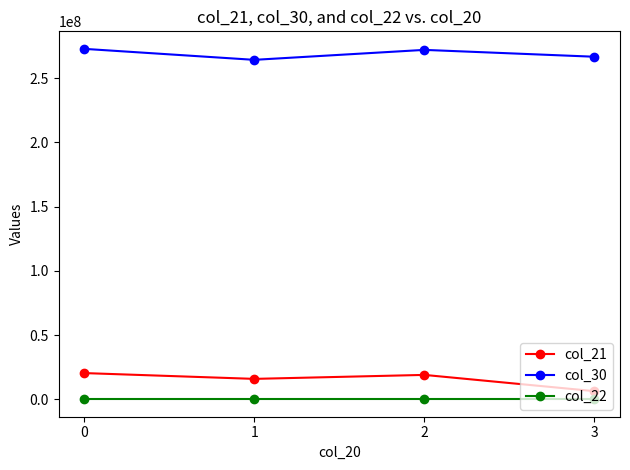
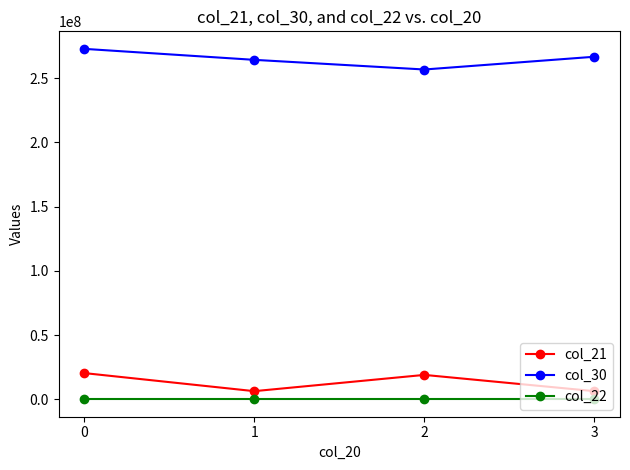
  {
    "col_21": {
      "0": 20000000,
-     "1": 16000000,
+     "1": 6000000,
      "2": 19000000
    },
    "col_30": {
      "0": 273000000,
      "1": 264000000,
-     "2": 272000000,
+     "2": 257000000,
      "3": 267000000
    },
    "col_22": {
      "0": 0,
      "1": 0,
      "2": 0
    }
  }
